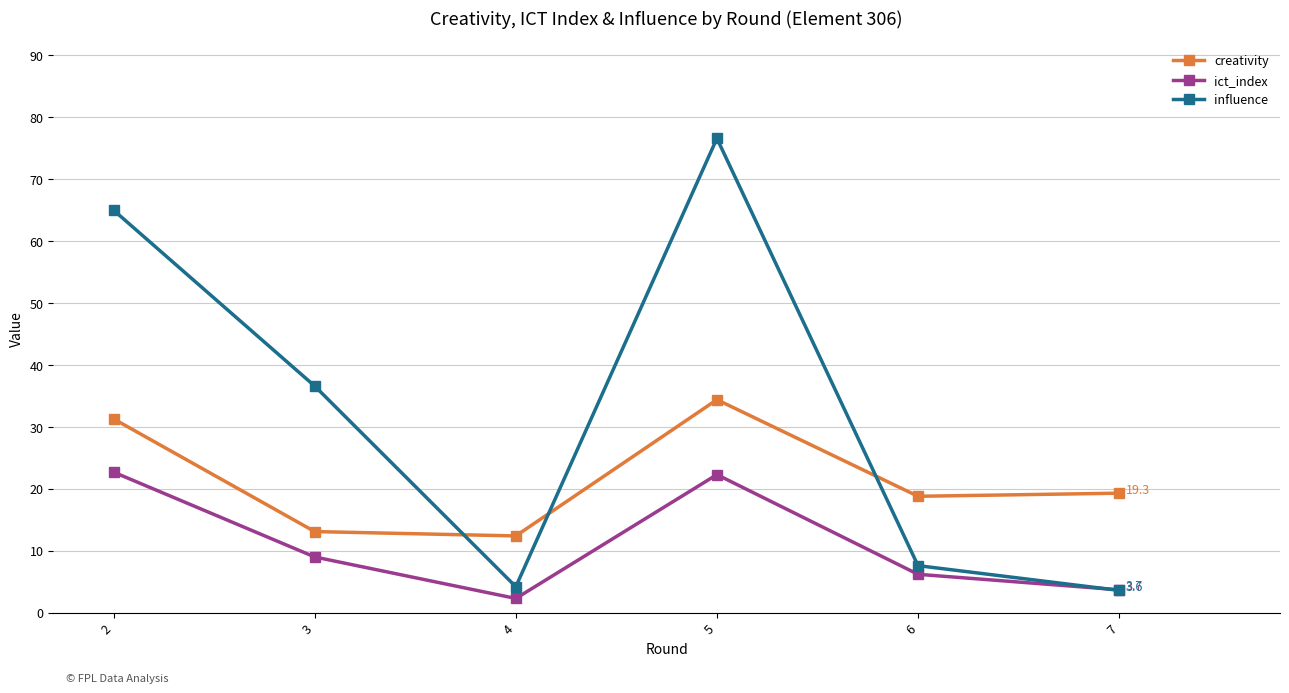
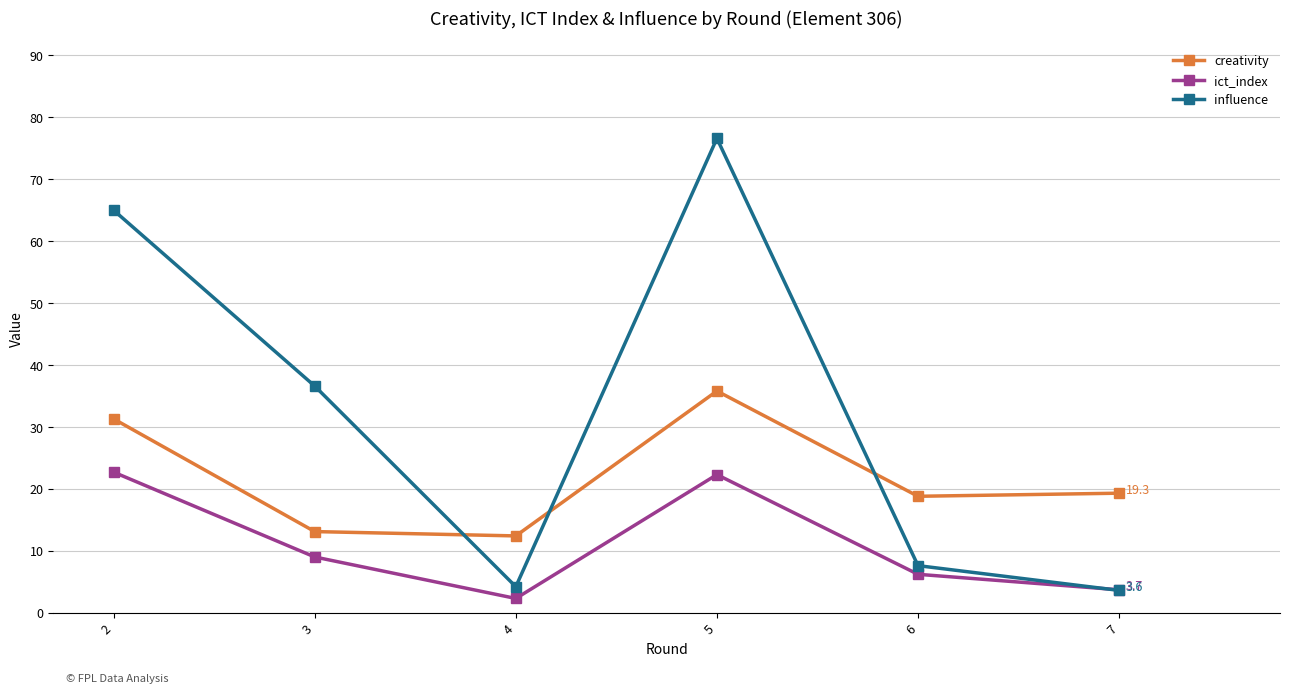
  {
    "creativity": {
      "2": 31,
      "3": 13,
      "4": 12,
-     "5": 34,
+     "5": 36,
      "6": 19
    },
    "ict_index": {
      "2": 23,
      "3": 9,
      "4": 2,
      "5": 22,
      "6": 6
    },
    "influence": {
      "2": 65,
      "3": 37,
      "4": 4,
      "5": 77,
      "6": 8
    }
  }
